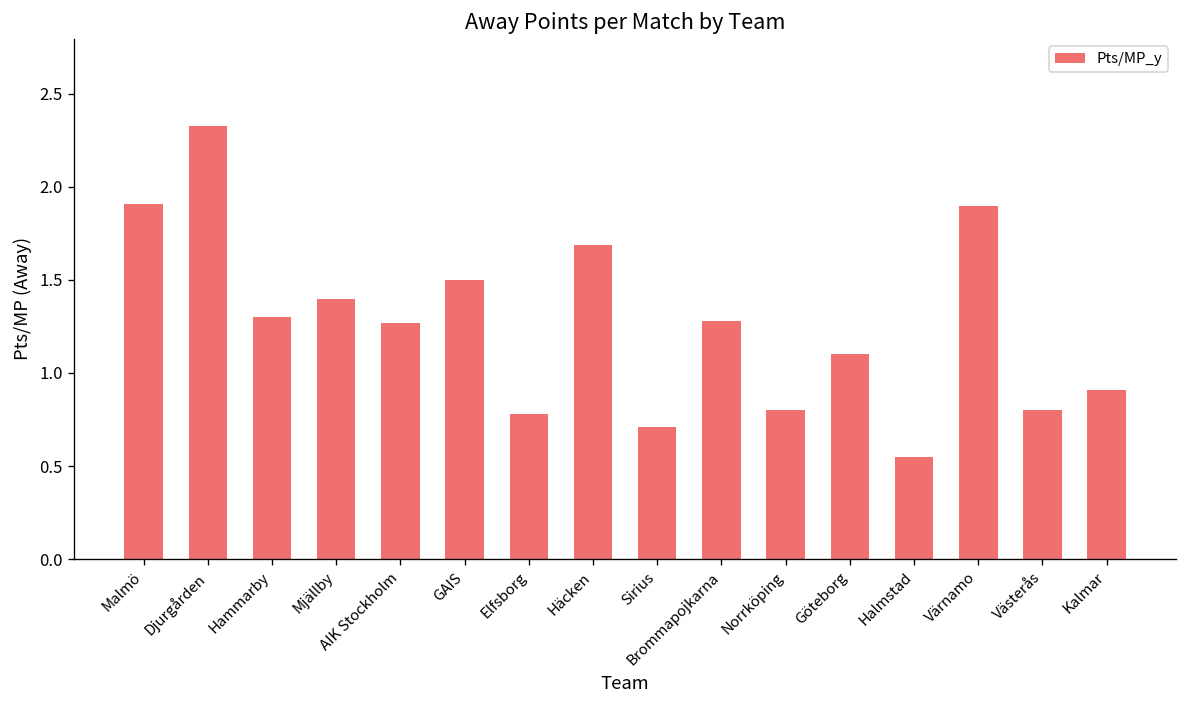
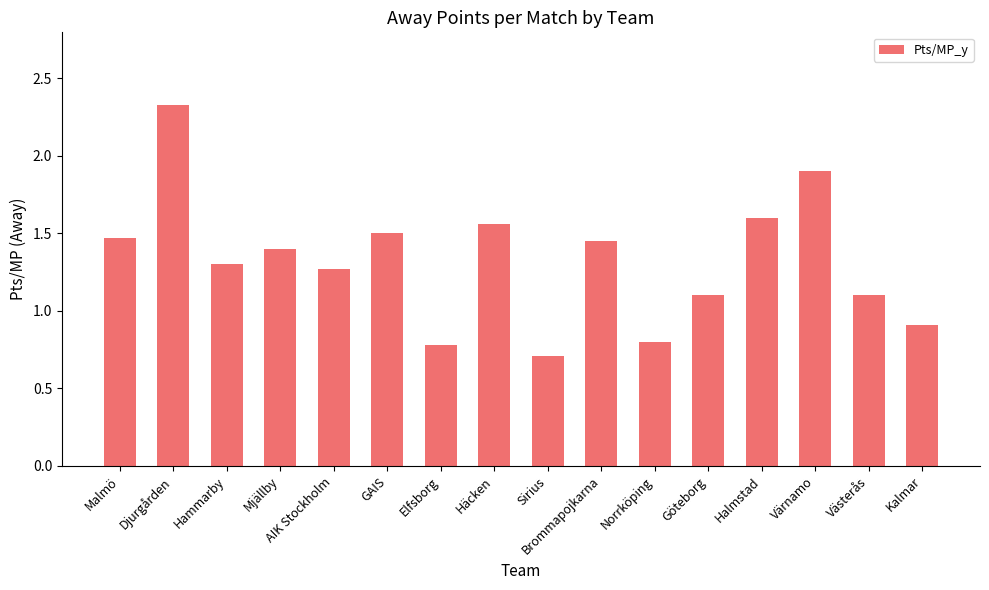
  {
-   "Malmö": 1.91,
+   "Malmö": 1.47,
    "Djurgården": 2.33,
    "Hammarby": 1.30,
    "Mjällby": 1.40,
    "AIK Stockholm": 1.27,
    "GAIS": 1.50,
    "Elfsborg": 0.78,
-   "Häcken": 1.69,
+   "Häcken": 1.56,
    "Sirius": 0.71,
-   "Brommapojkarna": 1.28,
+   "Brommapojkarna": 1.45,
    "Norrköping": 0.80,
    "Göteborg": 1.10,
-   "Halmstad": 0.55,
+   "Halmstad": 1.60,
    "Värnamo": 1.90,
-   "Västerås": 0.8,
+   "Västerås": 1.1,
    "Kalmar": 0.91
  }
